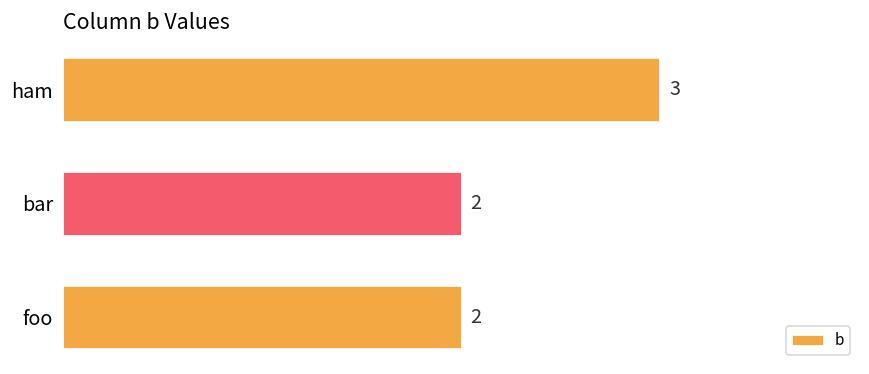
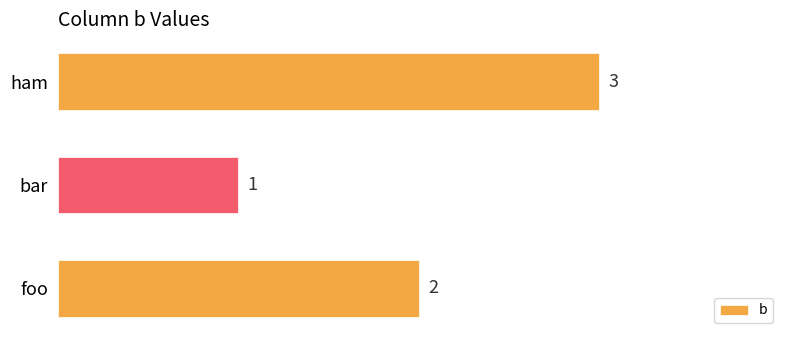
  {
    "ham": 3,
-   "bar": 2,
+   "bar": 1,
    "foo": 2
  }
